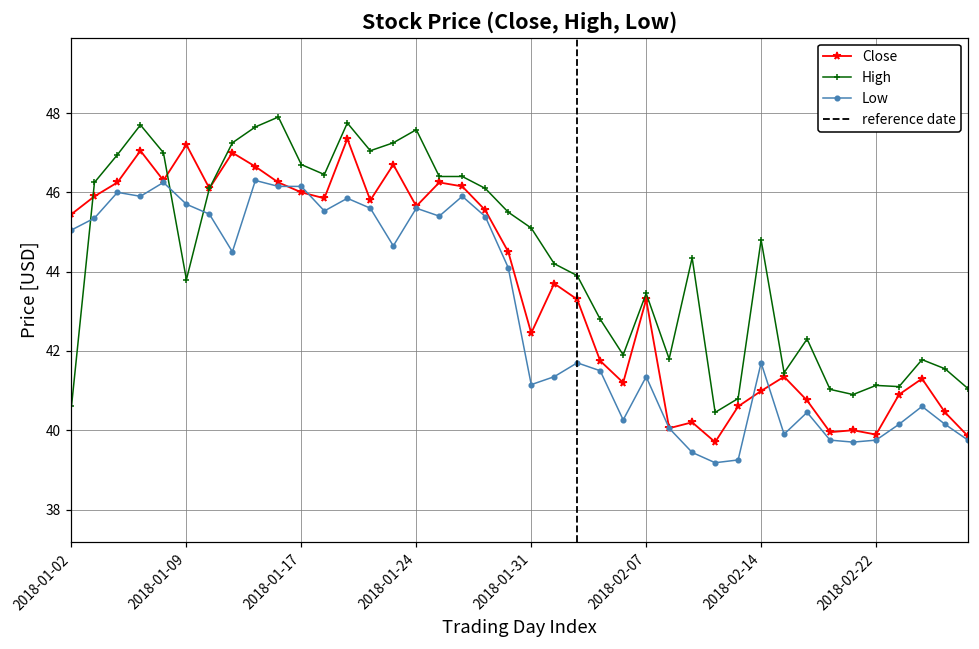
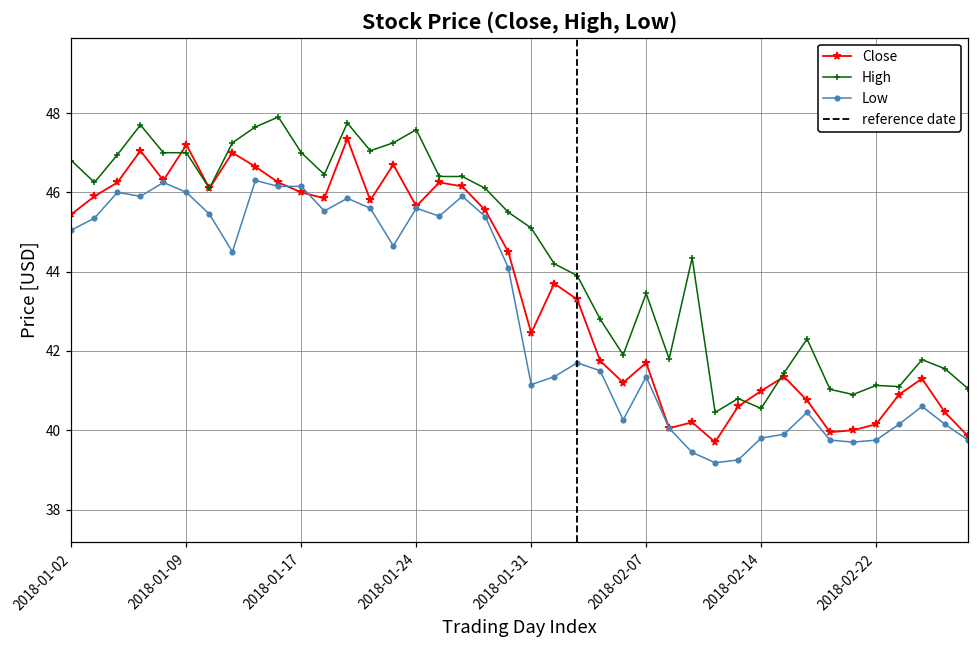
  {
    "Close": {
      "2018-01-02": 45.5,
      "2018-01-09": 47.2,
      "2018-01-17": 46.0,
      "2018-01-31": 42.5,
-     "2018-02-07": 43.3,
+     "2018-02-07": 41.7,
      "2018-02-14": 41.0,
-     "2018-02-22": 39.9
+     "2018-02-22": 40.2
    },
    "High": {
-     "2018-01-02": 40.6,
-     "2018-01-09": 43.8,
-     "2018-01-17": 46.7,
+     "2018-01-02": 46.8,
+     "2018-01-09": 47.0,
+     "2018-01-17": 47.0,
      "2018-01-24": 47.6,
      "2018-01-31": 45.1,
      "2018-02-07": 43.5,
-     "2018-02-14": 44.8,
+     "2018-02-14": 40.6,
      "2018-02-22": 41.1
    },
    "Low": {
      "2018-01-02": 45.1,
-     "2018-01-09": 45.7,
+     "2018-01-09": 46.0,
      "2018-01-17": 46.2,
      "2018-01-31": 41.2,
      "2018-02-07": 41.4,
-     "2018-02-14": 41.7,
+     "2018-02-14": 39.8,
      "2018-02-22": 39.8
    }
  }
